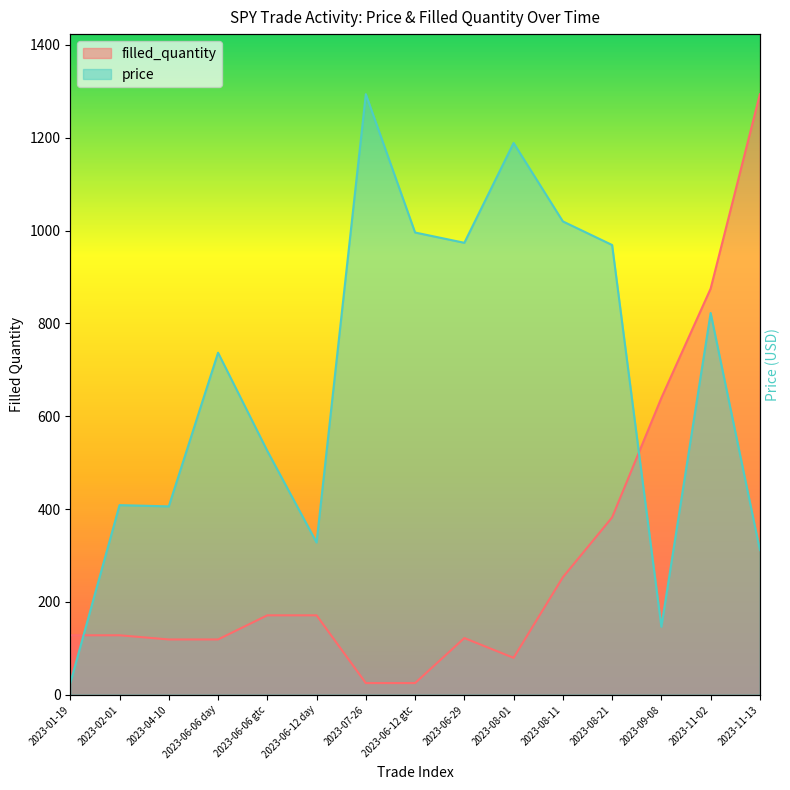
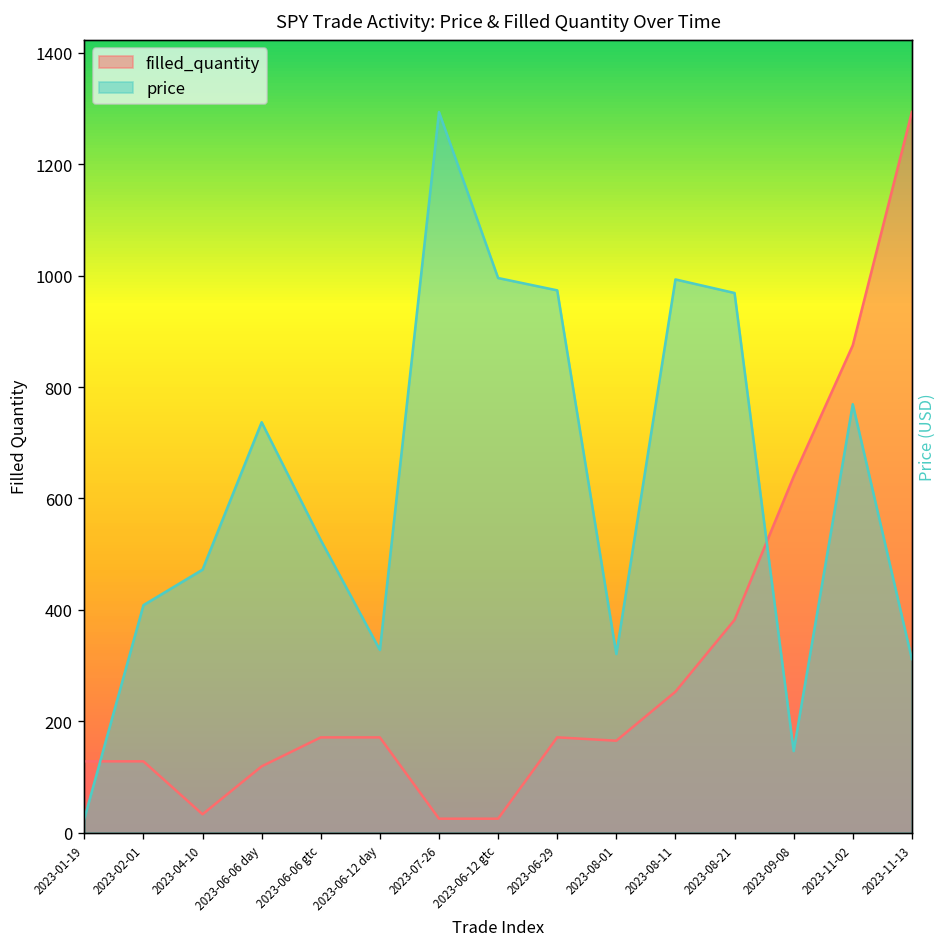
  {
    "filled_quantity": {
      "2023-01-19": 130,
      "2023-02-01": 130,
-     "2023-04-10": 120,
+     "2023-04-10": 30,
      "2023-06-06 day": 120,
      "2023-06-06 gtc": 170,
      "2023-06-12 day": 170,
      "2023-07-26": 30,
      "2023-06-12 gtc": 30,
-     "2023-06-29": 120,
-     "2023-08-01": 80,
+     "2023-06-29": 170,
+     "2023-08-01": 170,
      "2023-08-11": 250,
      "2023-08-21": 380,
      "2023-09-08": 640,
      "2023-11-02": 880,
      "2023-11-13": 1290
    },
    "price": {
      "2023-01-19": 30,
      "2023-02-01": 410,
-     "2023-04-10": 410,
+     "2023-04-10": 470,
      "2023-06-06 day": 740,
      "2023-06-06 gtc": 530,
      "2023-06-12 day": 330,
      "2023-07-26": 1290,
      "2023-06-12 gtc": 1000,
      "2023-06-29": 970,
-     "2023-08-01": 1190,
-     "2023-08-11": 1020,
+     "2023-08-01": 320,
+     "2023-08-11": 990,
      "2023-08-21": 970,
      "2023-09-08": 150,
-     "2023-11-02": 820,
+     "2023-11-02": 770,
      "2023-11-13": 310
    }
  }
